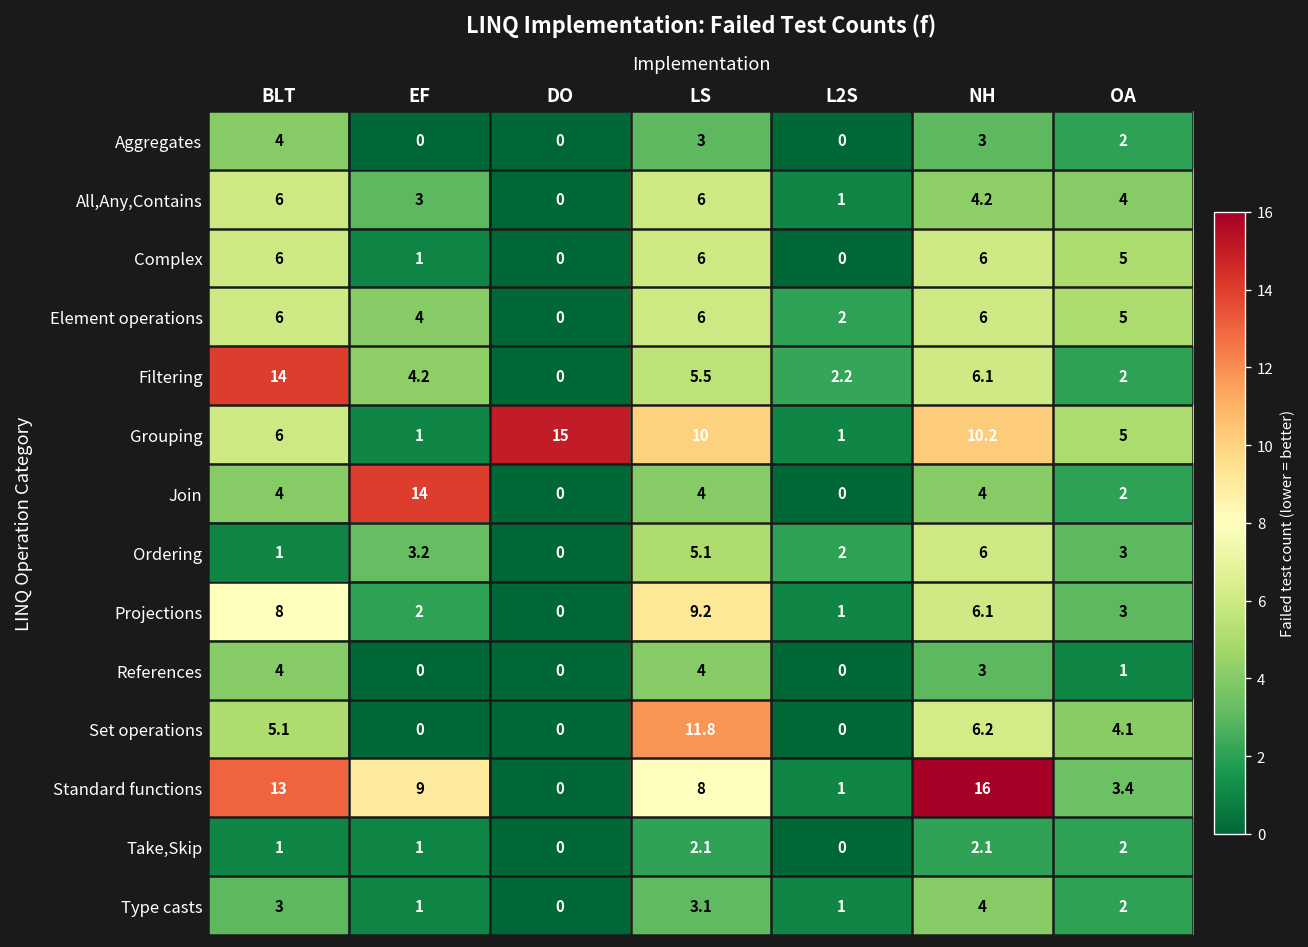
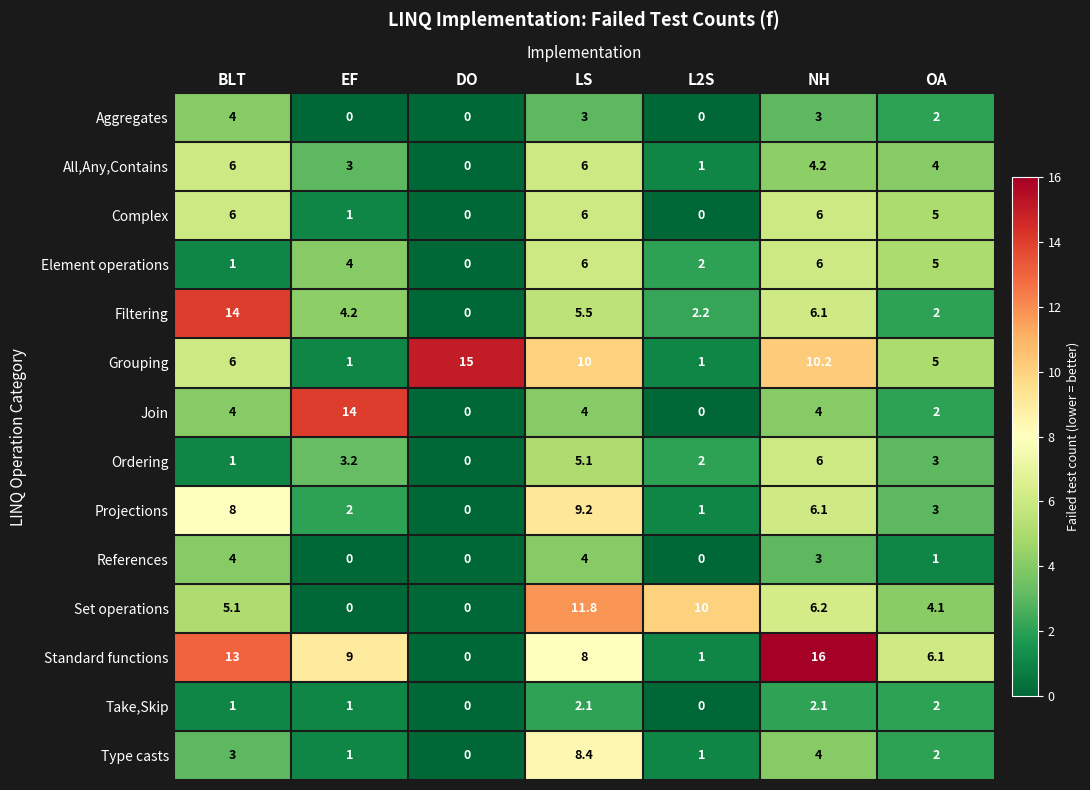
  {
    "Aggregates": {
      "BLT": 4,
      "EF": 0,
      "DO": 0,
      "LS": 3,
      "L2S": 0,
      "NH": 3,
      "OA": 2
    },
    "All,Any,Contains": {
      "BLT": 6,
      "EF": 3,
      "DO": 0,
      "LS": 6,
      "L2S": 1,
      "NH": 4.2,
      "OA": 4
    },
    "Complex": {
      "BLT": 6,
      "EF": 1,
      "DO": 0,
      "LS": 6,
      "L2S": 0,
      "NH": 6,
      "OA": 5
    },
    "Element operations": {
-     "BLT": 6,
+     "BLT": 1,
      "EF": 4,
      "DO": 0,
      "LS": 6,
      "L2S": 2,
      "NH": 6,
      "OA": 5
    },
    "Filtering": {
      "BLT": 14,
      "EF": 4.2,
      "DO": 0,
      "LS": 5.5,
      "L2S": 2.2,
      "NH": 6.1,
      "OA": 2
    },
    "Grouping": {
      "BLT": 6,
      "EF": 1,
      "DO": 15,
      "LS": 10,
      "L2S": 1,
      "NH": 10.2,
      "OA": 5
    },
    "Join": {
      "BLT": 4,
      "EF": 14,
      "DO": 0,
      "LS": 4,
      "L2S": 0,
      "NH": 4,
      "OA": 2
    },
    "Ordering": {
      "BLT": 1,
      "EF": 3.2,
      "DO": 0,
      "LS": 5.1,
      "L2S": 2,
      "NH": 6,
      "OA": 3
    },
    "Projections": {
      "BLT": 8,
      "EF": 2,
      "DO": 0,
      "LS": 9.2,
      "L2S": 1,
      "NH": 6.1,
      "OA": 3
    },
    "References": {
      "BLT": 4,
      "EF": 0,
      "DO": 0,
      "LS": 4,
      "L2S": 0,
      "NH": 3,
      "OA": 1
    },
    "Set operations": {
      "BLT": 5.1,
      "EF": 0,
      "DO": 0,
      "LS": 11.8,
-     "L2S": 0,
+     "L2S": 10,
      "NH": 6.2,
      "OA": 4.1
    },
    "Standard functions": {
      "BLT": 13,
      "EF": 9,
      "DO": 0,
      "LS": 8,
      "L2S": 1,
      "NH": 16,
-     "OA": 3.4
+     "OA": 6.1
    },
    "Take,Skip": {
      "BLT": 1,
      "EF": 1,
      "DO": 0,
      "LS": 2.1,
      "L2S": 0,
      "NH": 2.1,
      "OA": 2
    },
    "Type casts": {
      "BLT": 3,
      "EF": 1,
      "DO": 0,
-     "LS": 3.1,
+     "LS": 8.4,
      "L2S": 1,
      "NH": 4,
      "OA": 2
    }
  }
